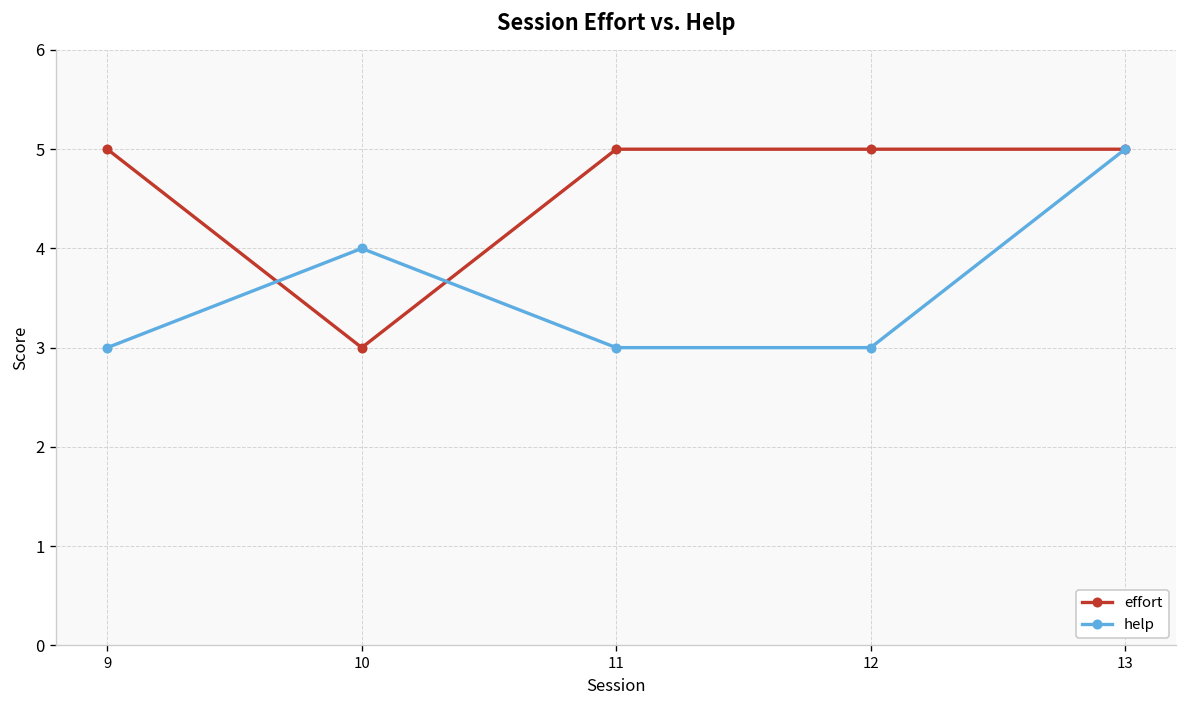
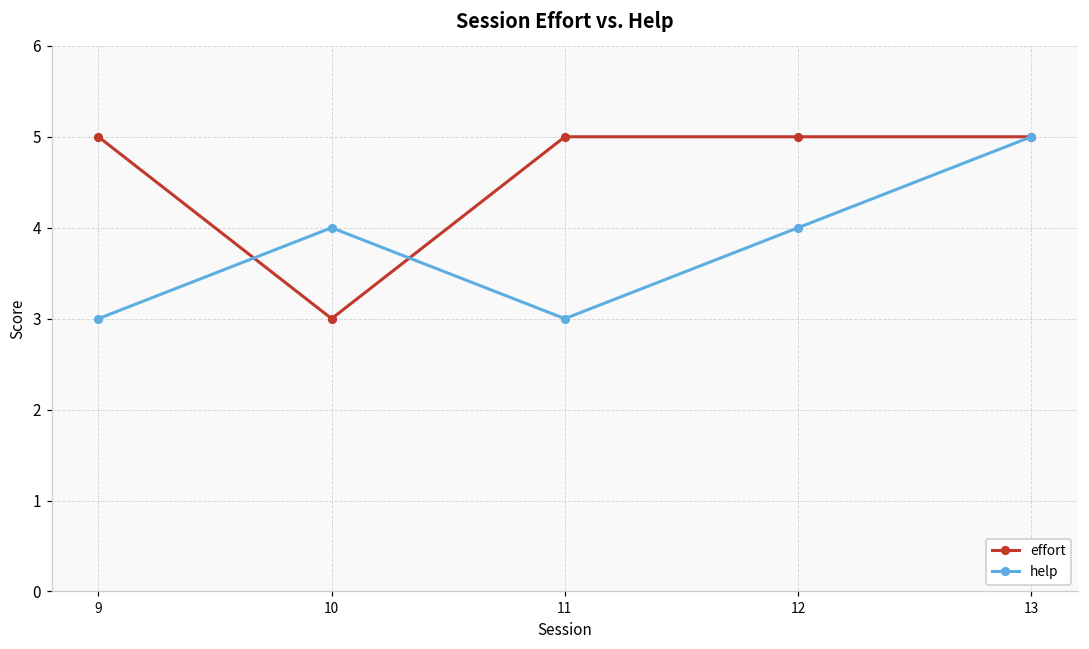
  {
    "effort": {
      "9": 5,
      "10": 3,
      "11": 5,
      "12": 5
    },
    "help": {
      "9": 3,
      "10": 4,
      "11": 3,
-     "12": 3
+     "12": 4
    }
  }
